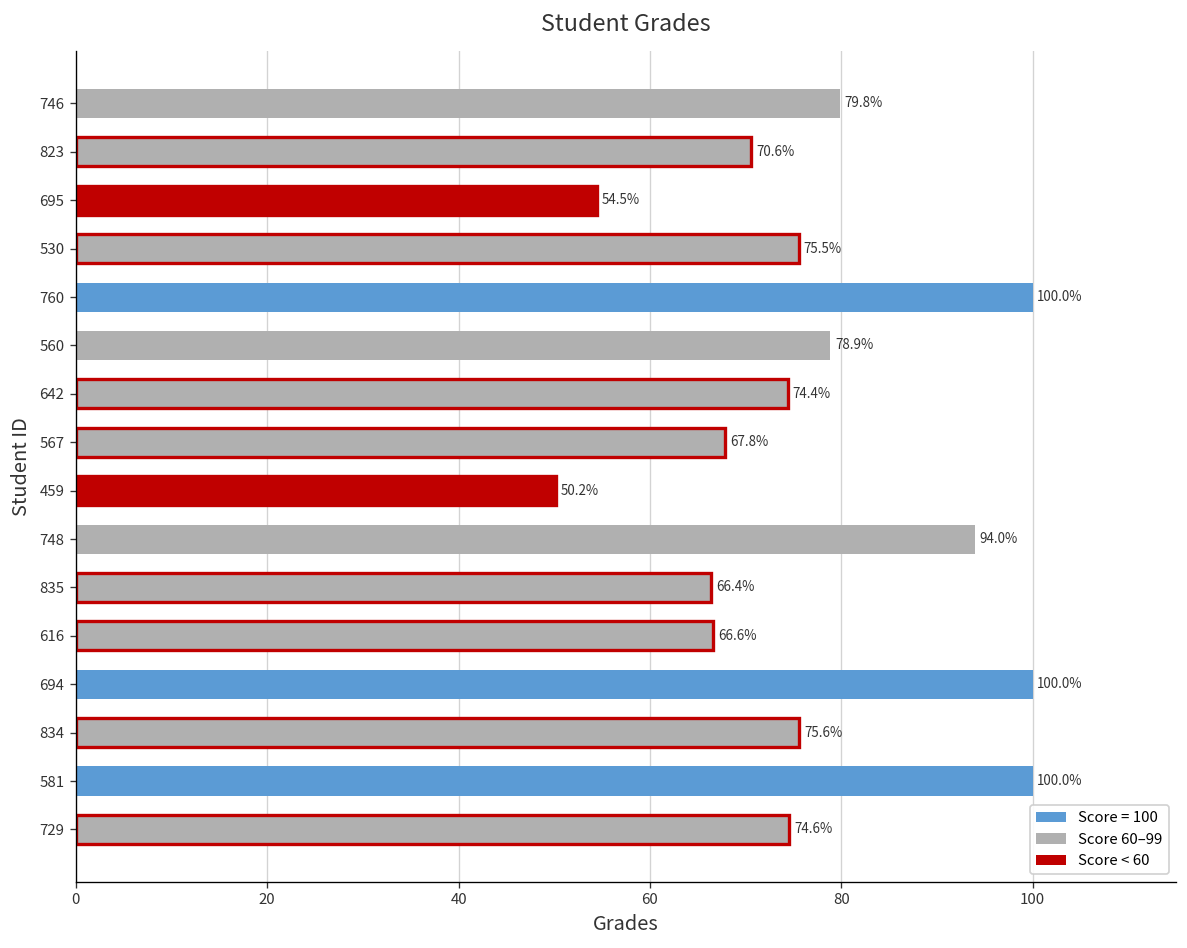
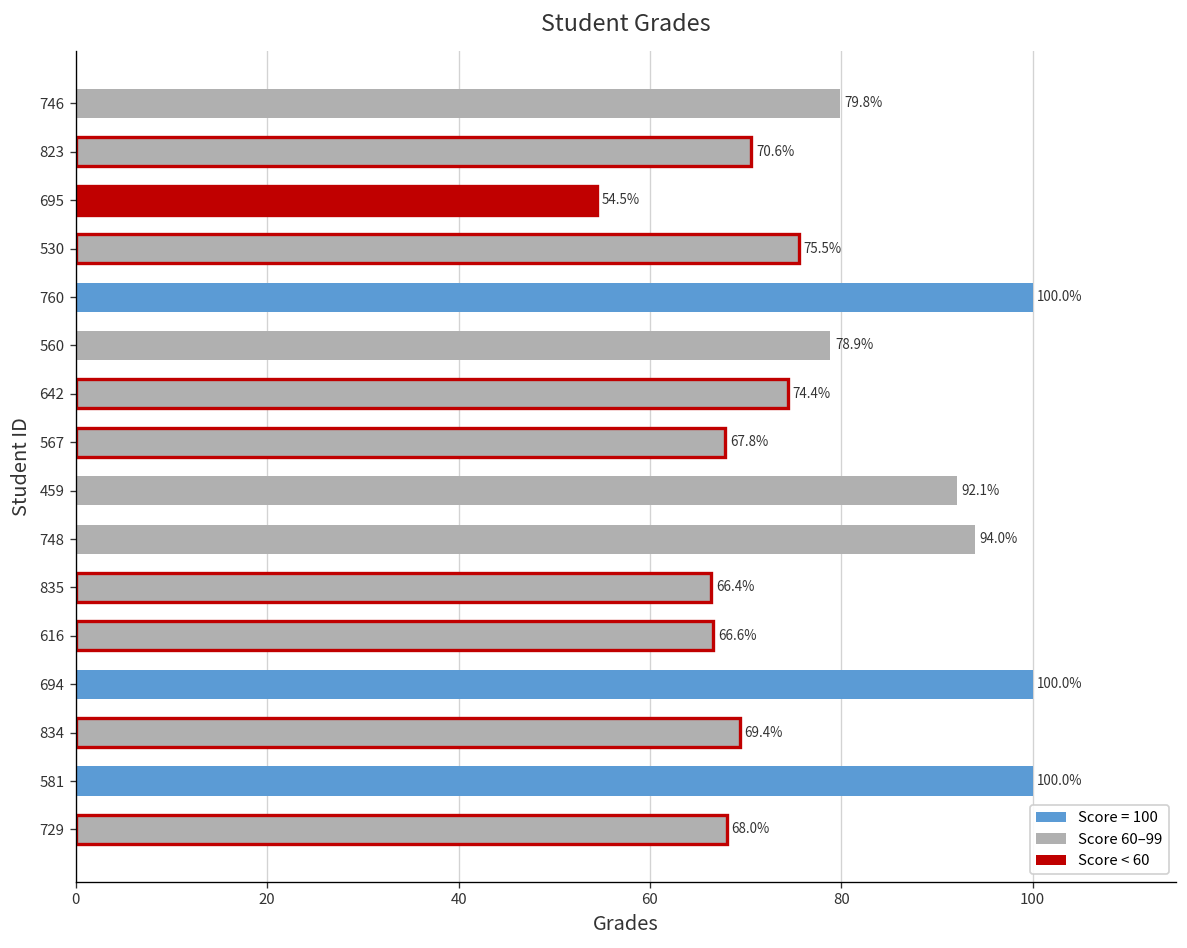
  {
    "746": "79.8%",
    "823": "70.6%",
    "695": "54.5%",
    "530": "75.5%",
    "760": "100.0%",
    "560": "78.9%",
    "642": "74.4%",
    "567": "67.8%",
-   "459": "50.2%",
+   "459": "92.1%",
    "748": "94.0%",
    "835": "66.4%",
    "616": "66.6%",
    "694": "100.0%",
-   "834": "75.6%",
+   "834": "69.4%",
    "581": "100.0%",
-   "729": "74.6%"
+   "729": "68.0%"
  }
